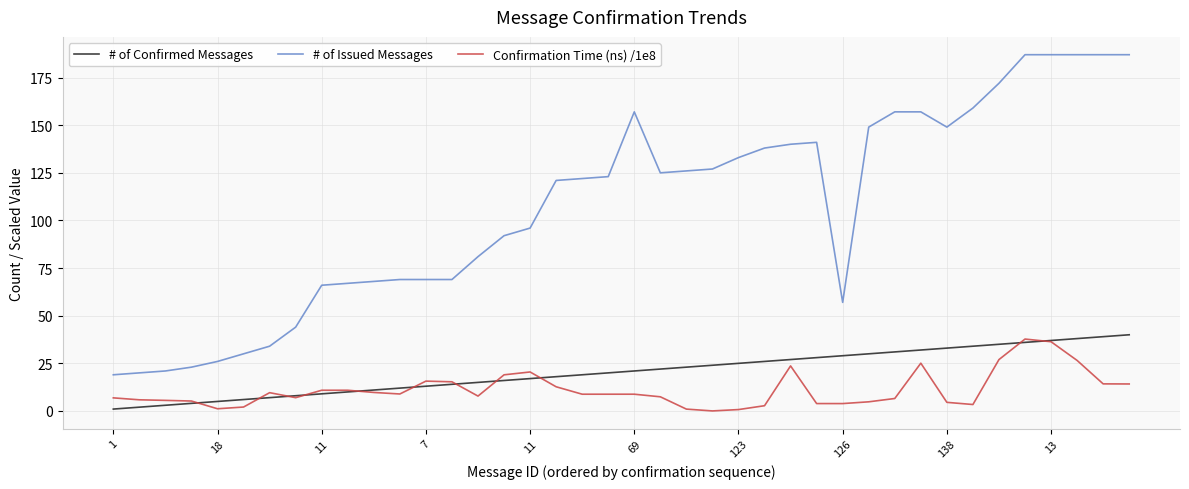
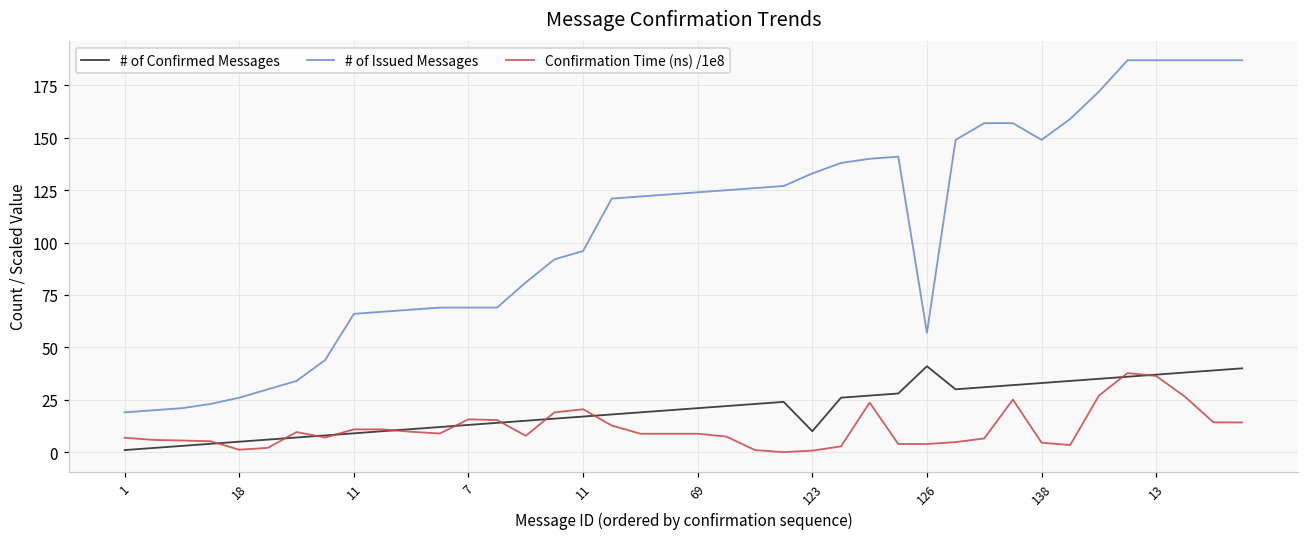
  {
    "# of Confirmed Messages": {
      "69": 21,
-     "123": 25,
-     "126": 29,
+     "123": 10,
+     "126": 41,
      "138": 33
    },
    "# of Issued Messages": {
-     "69": 157,
+     "69": 124,
      "123": 133,
      "126": 57,
      "138": 149
    },
    "Confirmation Time (ns) /1e8": {
      "69": 9,
      "123": 1,
      "126": 4,
      "138": 5
    }
  }
